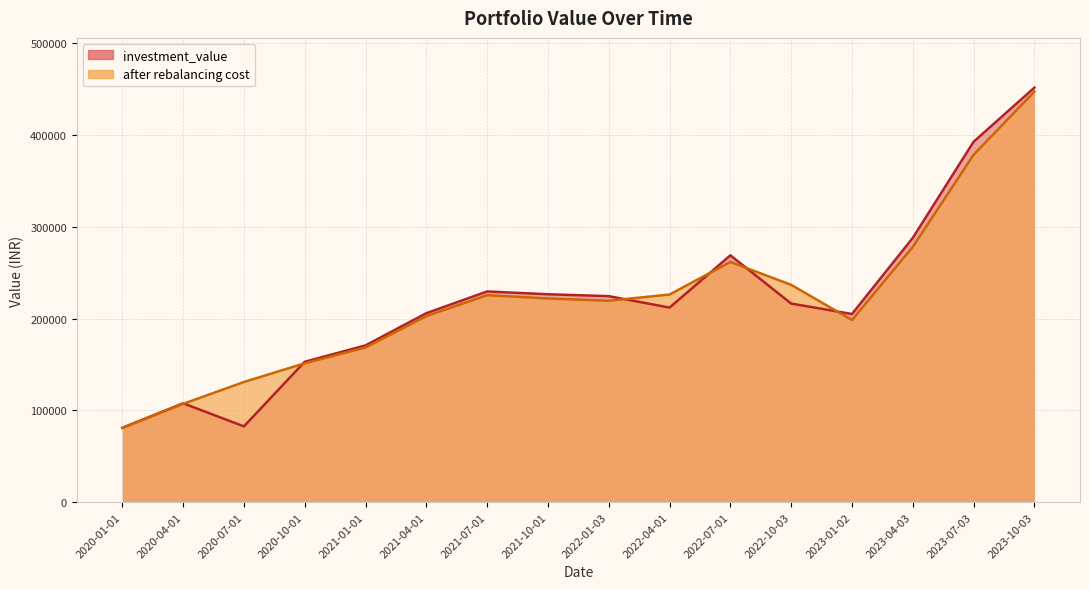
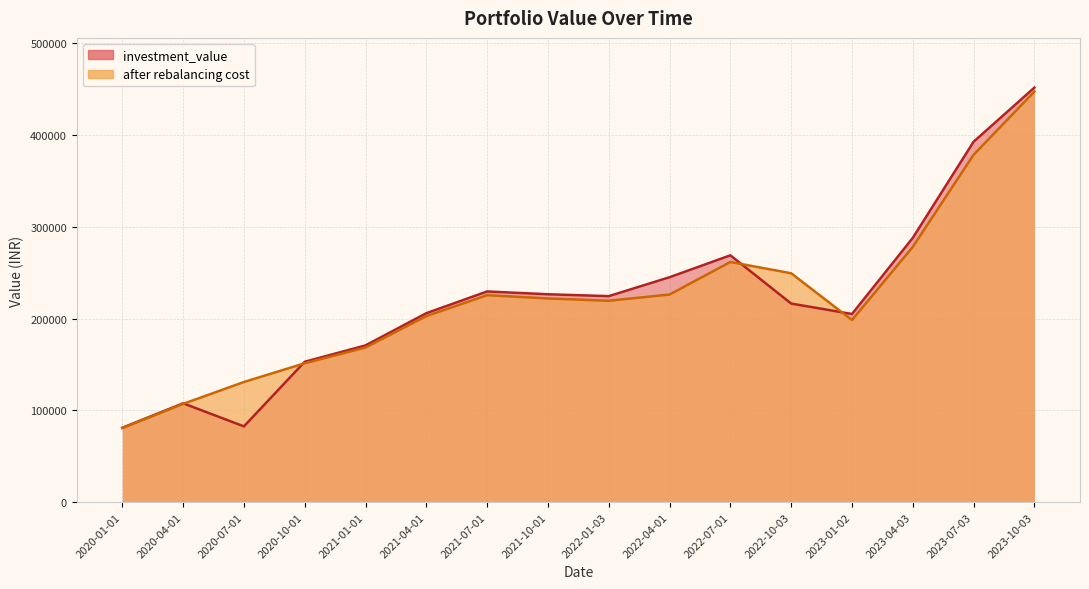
  {
    "investment_value": {
      "2020-07-01": 80000,
      "2021-04-01": 210000,
      "2021-07-01": 230000,
      "2021-10-01": 230000,
      "2022-01-03": 220000,
-     "2022-04-01": 210000,
+     "2022-04-01": 250000,
      "2022-07-01": 270000,
      "2022-10-03": 220000,
      "2023-01-02": 210000,
      "2023-04-03": 290000,
      "2023-07-03": 390000,
      "2023-10-03": 450000
    },
    "after rebalancing cost": {
      "2020-07-01": 130000,
      "2021-04-01": 200000,
      "2021-07-01": 230000,
      "2021-10-01": 220000,
      "2022-01-03": 220000,
      "2022-04-01": 230000,
      "2022-07-01": 260000,
-     "2022-10-03": 240000,
+     "2022-10-03": 250000,
      "2023-01-02": 200000,
      "2023-04-03": 280000,
      "2023-07-03": 380000,
      "2023-10-03": 450000
    }
  }
